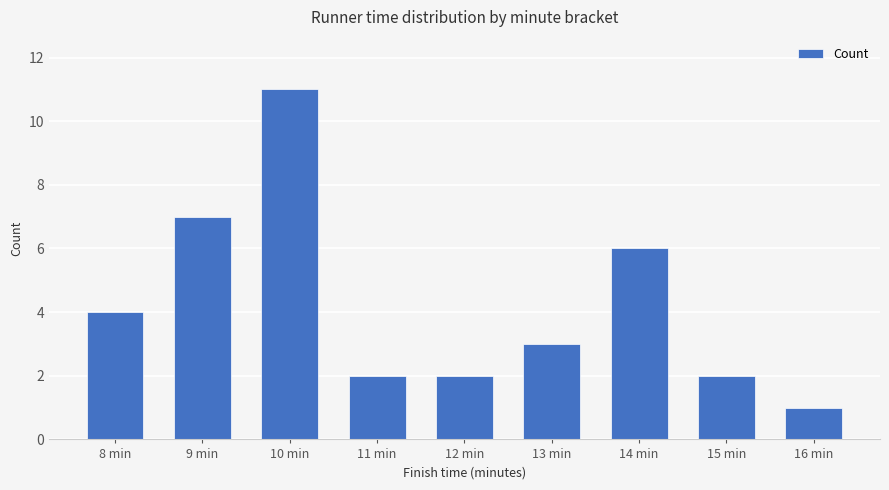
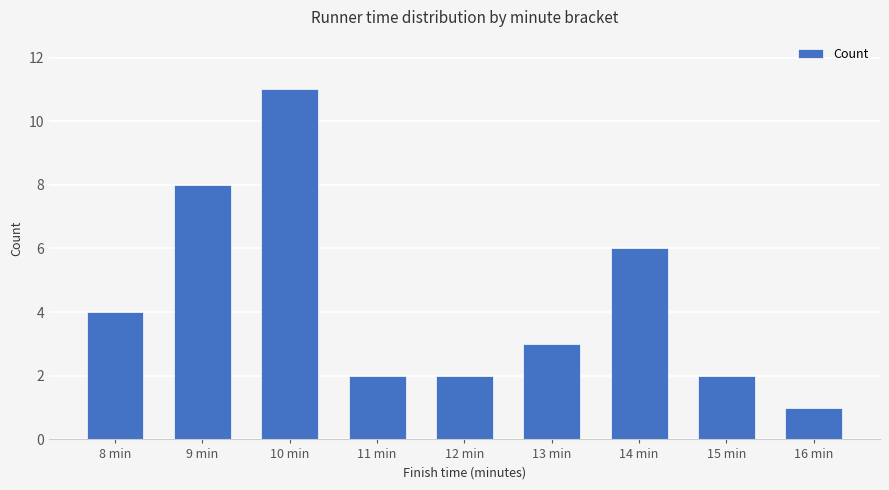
  {
    "8 min": 4,
-   "9 min": 7,
+   "9 min": 8,
    "10 min": 11,
    "11 min": 2,
    "12 min": 2,
    "13 min": 3,
    "14 min": 6,
    "15 min": 2,
    "16 min": 1
  }
